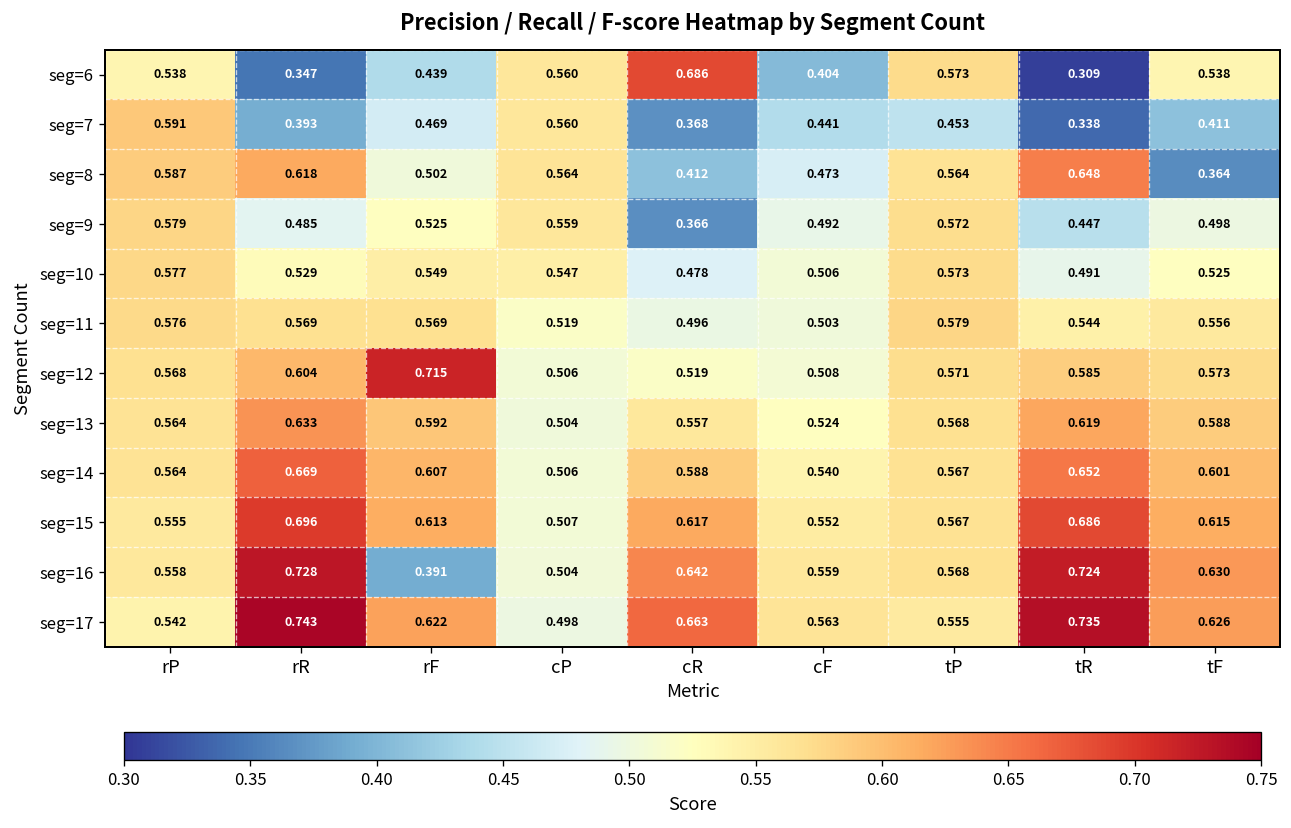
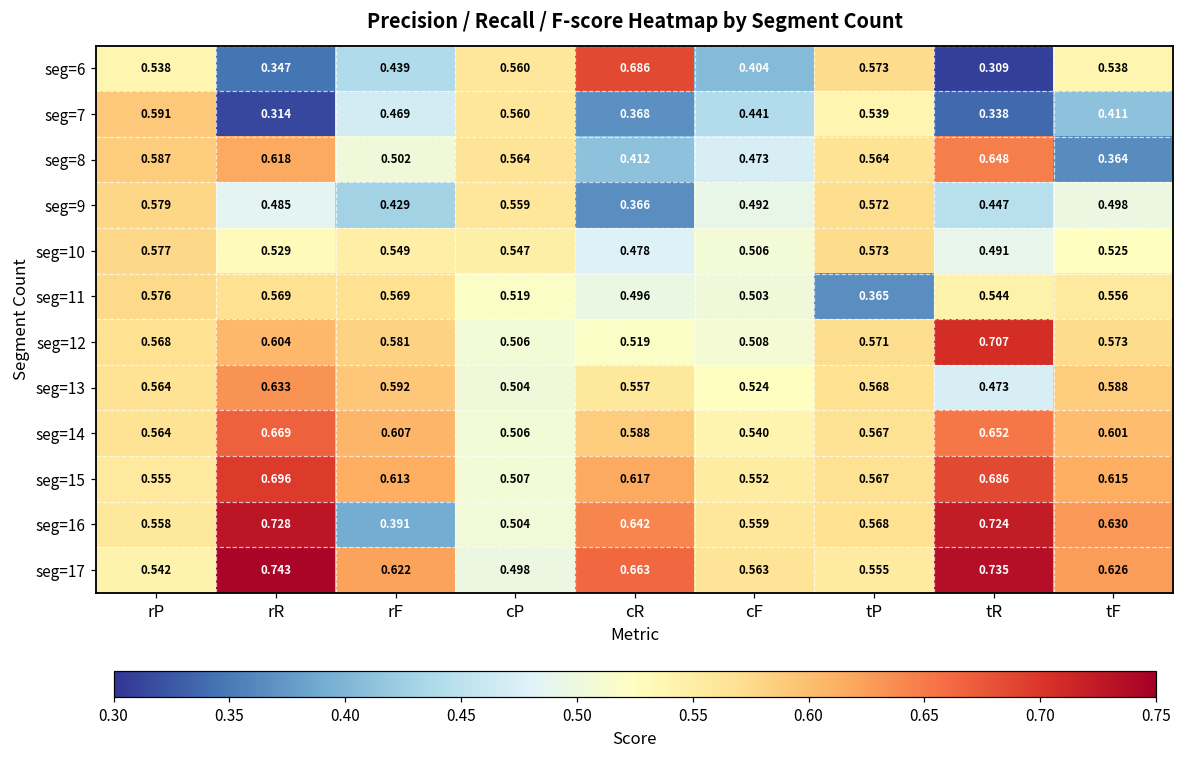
  {
    "seg=6": {
      "rP": 0.538,
      "rR": 0.347,
      "rF": 0.439,
      "cP": 0.560,
      "cR": 0.686,
      "cF": 0.404,
      "tP": 0.573,
      "tR": 0.309,
      "tF": 0.538
    },
    "seg=7": {
      "rP": 0.591,
-     "rR": 0.393,
+     "rR": 0.314,
      "rF": 0.469,
      "cP": 0.560,
      "cR": 0.368,
      "cF": 0.441,
-     "tP": 0.453,
+     "tP": 0.539,
      "tR": 0.338,
      "tF": 0.411
    },
    "seg=8": {
      "rP": 0.587,
      "rR": 0.618,
      "rF": 0.502,
      "cP": 0.564,
      "cR": 0.412,
      "cF": 0.473,
      "tP": 0.564,
      "tR": 0.648,
      "tF": 0.364
    },
    "seg=9": {
      "rP": 0.579,
      "rR": 0.485,
-     "rF": 0.525,
+     "rF": 0.429,
      "cP": 0.559,
      "cR": 0.366,
      "cF": 0.492,
      "tP": 0.572,
      "tR": 0.447,
      "tF": 0.498
    },
    "seg=10": {
      "rP": 0.577,
      "rR": 0.529,
      "rF": 0.549,
      "cP": 0.547,
      "cR": 0.478,
      "cF": 0.506,
      "tP": 0.573,
      "tR": 0.491,
      "tF": 0.525
    },
    "seg=11": {
      "rP": 0.576,
      "rR": 0.569,
      "rF": 0.569,
      "cP": 0.519,
      "cR": 0.496,
      "cF": 0.503,
-     "tP": 0.579,
+     "tP": 0.365,
      "tR": 0.544,
      "tF": 0.556
    },
    "seg=12": {
      "rP": 0.568,
      "rR": 0.604,
-     "rF": 0.715,
+     "rF": 0.581,
      "cP": 0.506,
      "cR": 0.519,
      "cF": 0.508,
      "tP": 0.571,
-     "tR": 0.585,
+     "tR": 0.707,
      "tF": 0.573
    },
    "seg=13": {
      "rP": 0.564,
      "rR": 0.633,
      "rF": 0.592,
      "cP": 0.504,
      "cR": 0.557,
      "cF": 0.524,
      "tP": 0.568,
-     "tR": 0.619,
+     "tR": 0.473,
      "tF": 0.588
    },
    "seg=14": {
      "rP": 0.564,
      "rR": 0.669,
      "rF": 0.607,
      "cP": 0.506,
      "cR": 0.588,
      "cF": 0.540,
      "tP": 0.567,
      "tR": 0.652,
      "tF": 0.601
    },
    "seg=15": {
      "rP": 0.555,
      "rR": 0.696,
      "rF": 0.613,
      "cP": 0.507,
      "cR": 0.617,
      "cF": 0.552,
      "tP": 0.567,
      "tR": 0.686,
      "tF": 0.615
    },
    "seg=16": {
      "rP": 0.558,
      "rR": 0.728,
      "rF": 0.391,
      "cP": 0.504,
      "cR": 0.642,
      "cF": 0.559,
      "tP": 0.568,
      "tR": 0.724,
      "tF": 0.630
    },
    "seg=17": {
      "rP": 0.542,
      "rR": 0.743,
      "rF": 0.622,
      "cP": 0.498,
      "cR": 0.663,
      "cF": 0.563,
      "tP": 0.555,
      "tR": 0.735,
      "tF": 0.626
    }
  }
